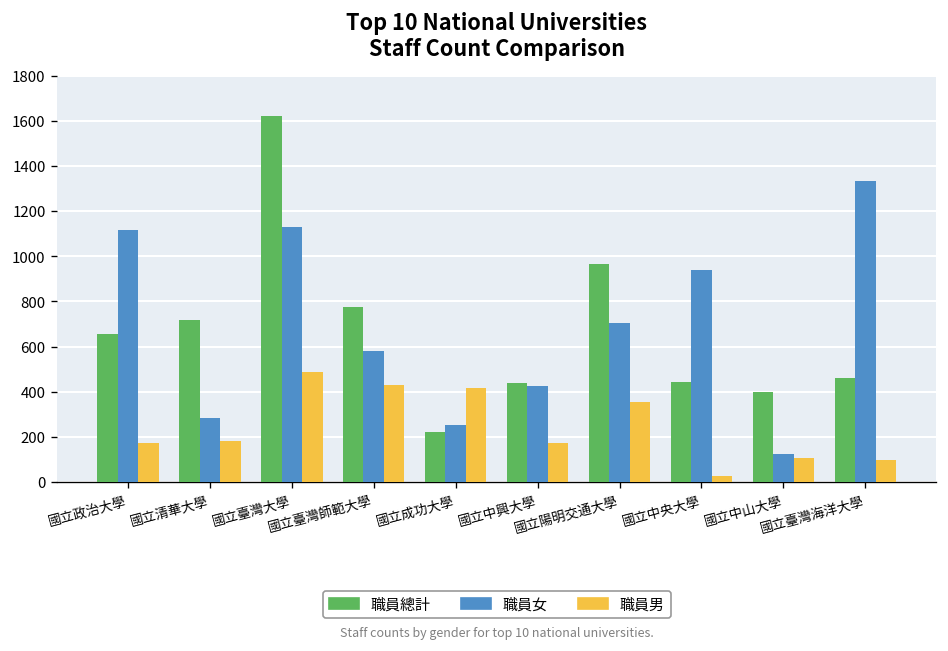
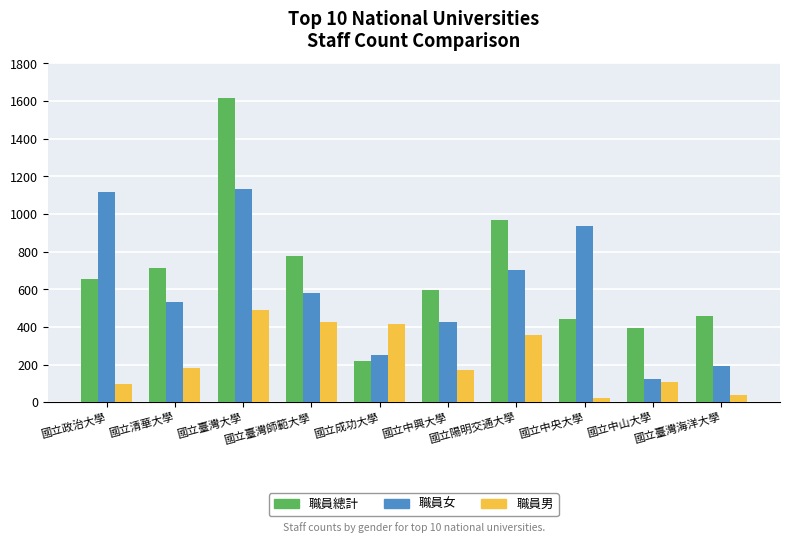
  {
    "職員總計": {
      "國立政治大學": 660,
      "國立清華大學": 720,
      "國立臺灣大學": 1620,
      "國立臺灣師範大學": 780,
      "國立成功大學": 220,
-     "國立中興大學": 440,
+     "國立中興大學": 600,
      "國立陽明交通大學": 970,
      "國立中央大學": 440,
      "國立中山大學": 400,
      "國立臺灣海洋大學": 460
    },
    "職員女": {
      "國立政治大學": 1120,
-     "國立清華大學": 290,
+     "國立清華大學": 530,
      "國立臺灣大學": 1130,
      "國立臺灣師範大學": 580,
      "國立成功大學": 250,
      "國立中興大學": 420,
      "國立陽明交通大學": 700,
      "國立中央大學": 940,
      "國立中山大學": 130,
-     "國立臺灣海洋大學": 1330
+     "國立臺灣海洋大學": 190
    },
    "職員男": {
-     "國立政治大學": 170,
+     "國立政治大學": 100,
      "國立清華大學": 180,
      "國立臺灣大學": 490,
      "國立臺灣師範大學": 430,
      "國立成功大學": 420,
      "國立中興大學": 170,
      "國立陽明交通大學": 360,
      "國立中央大學": 30,
      "國立中山大學": 110,
-     "國立臺灣海洋大學": 100
+     "國立臺灣海洋大學": 40
    }
  }
